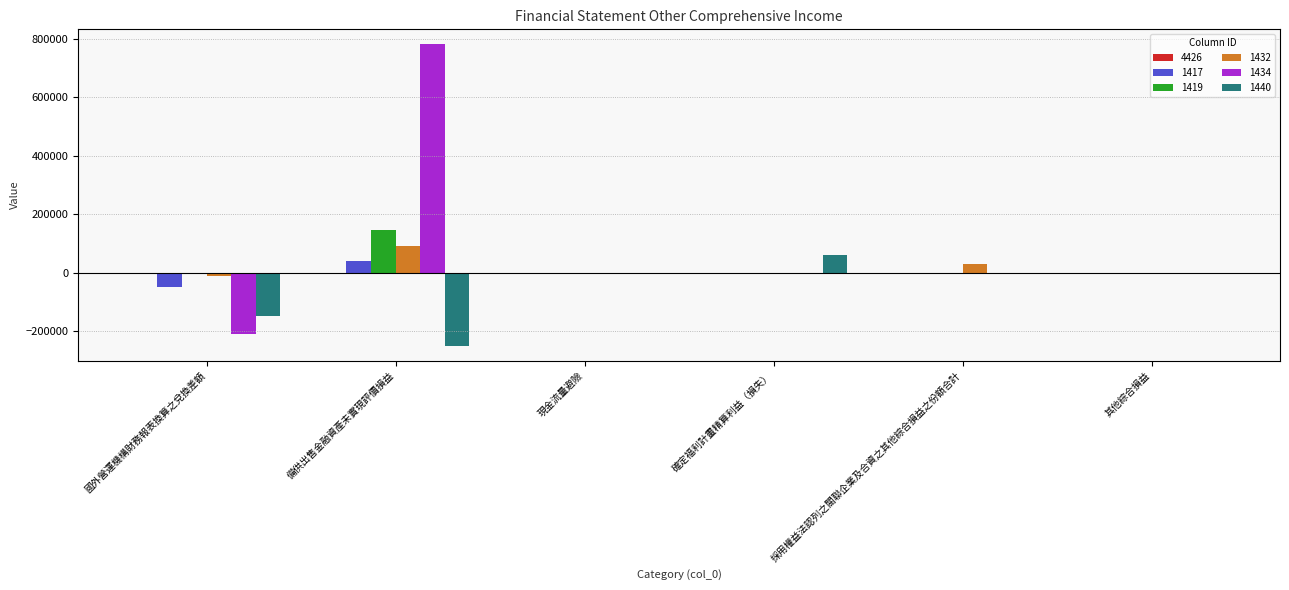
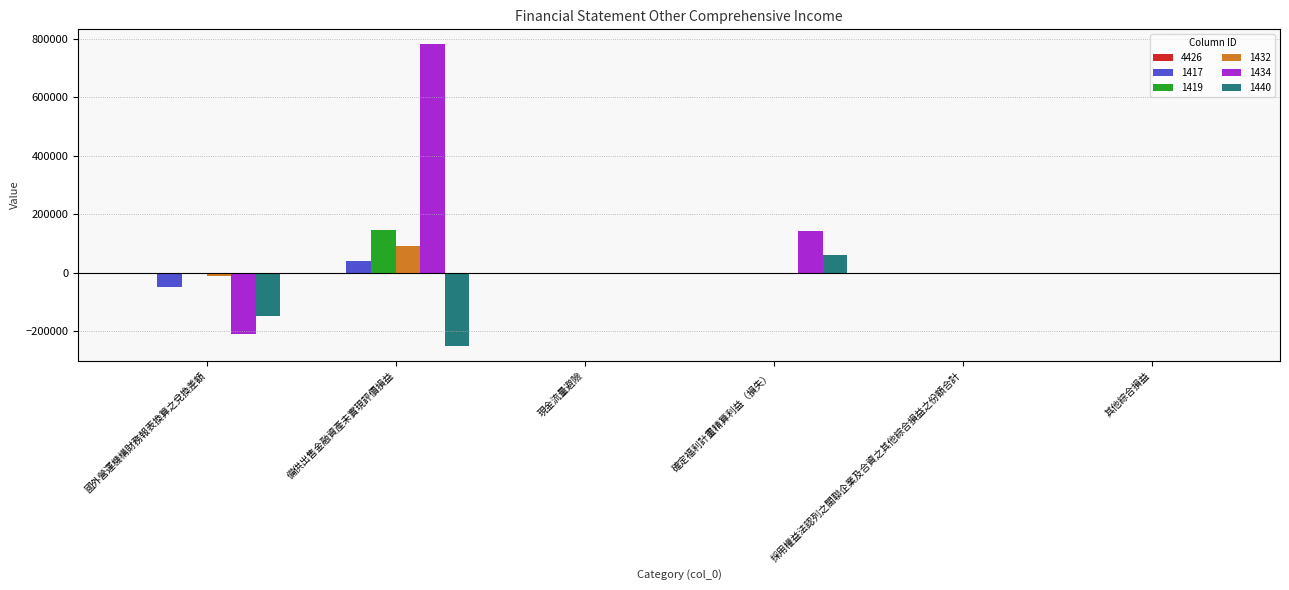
  {
    "4426": {
      "現金流量避險": 0,
      "採用權益法認列之關聯企業及合資之其他綜合損益之份額合計": 0,
      "其他綜合損益": 0
    },
    "1417": {
      "國外營運機構財務報表換算之兌換差額": -50000,
      "備供出售金融資產未實現評價損益": 40000,
      "現金流量避險": 0,
      "確定福利計畫精算利益（損失）": 0,
      "採用權益法認列之關聯企業及合資之其他綜合損益之份額合計": 0,
      "其他綜合損益": 0
    },
    "1419": {
      "備供出售金融資產未實現評價損益": 150000,
      "現金流量避險": 0,
      "確定福利計畫精算利益（損失）": 0,
      "採用權益法認列之關聯企業及合資之其他綜合損益之份額合計": 0,
      "其他綜合損益": 0
    },
    "1432": {
      "國外營運機構財務報表換算之兌換差額": -10000,
      "備供出售金融資產未實現評價損益": 90000,
      "現金流量避險": 0,
      "確定福利計畫精算利益（損失）": 0,
-     "採用權益法認列之關聯企業及合資之其他綜合損益之份額合計": 30000,
+     "採用權益法認列之關聯企業及合資之其他綜合損益之份額合計": 0,
      "其他綜合損益": 0
    },
    "1434": {
      "國外營運機構財務報表換算之兌換差額": -210000,
      "備供出售金融資產未實現評價損益": 780000,
      "現金流量避險": 0,
-     "確定福利計畫精算利益（損失）": 0,
+     "確定福利計畫精算利益（損失）": 140000,
      "採用權益法認列之關聯企業及合資之其他綜合損益之份額合計": 0,
      "其他綜合損益": 0
    },
    "1440": {
      "國外營運機構財務報表換算之兌換差額": -150000,
      "備供出售金融資產未實現評價損益": -250000,
      "現金流量避險": 0,
      "確定福利計畫精算利益（損失）": 60000,
      "採用權益法認列之關聯企業及合資之其他綜合損益之份額合計": 0,
      "其他綜合損益": 0
    }
  }
